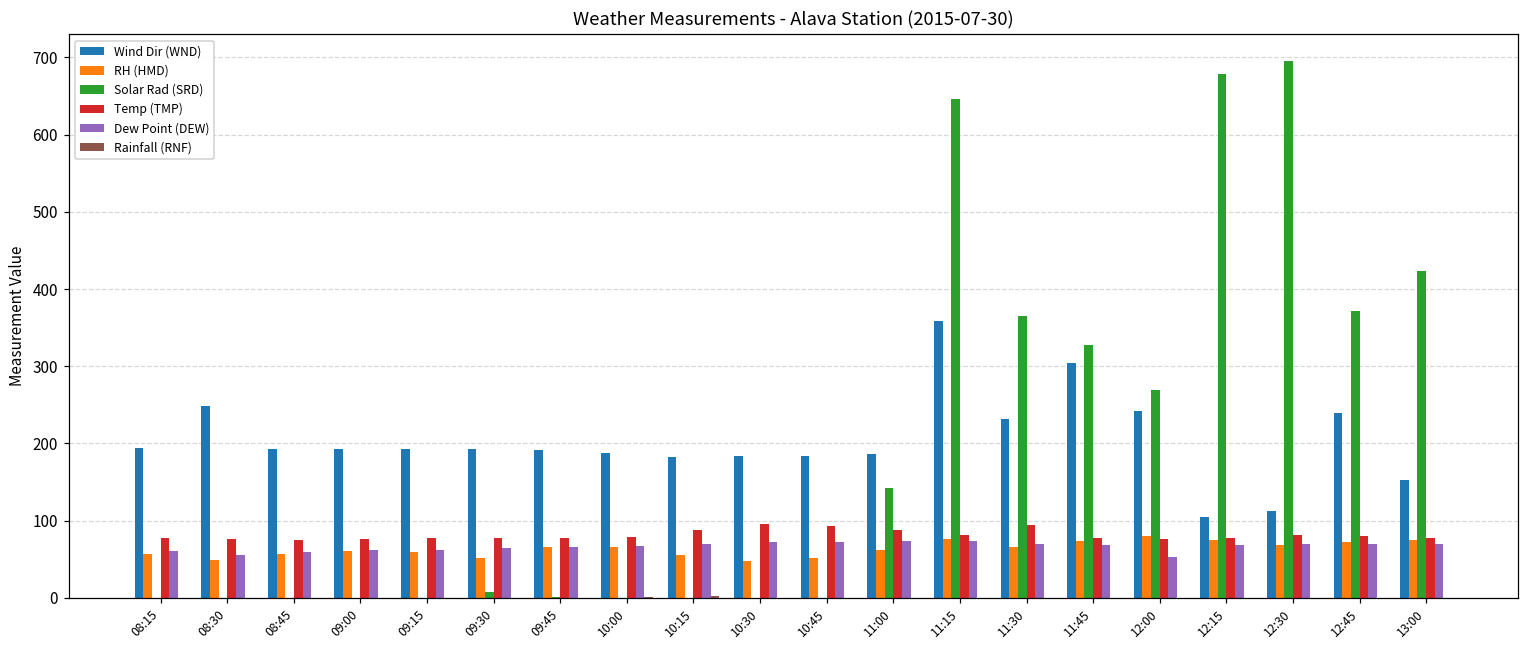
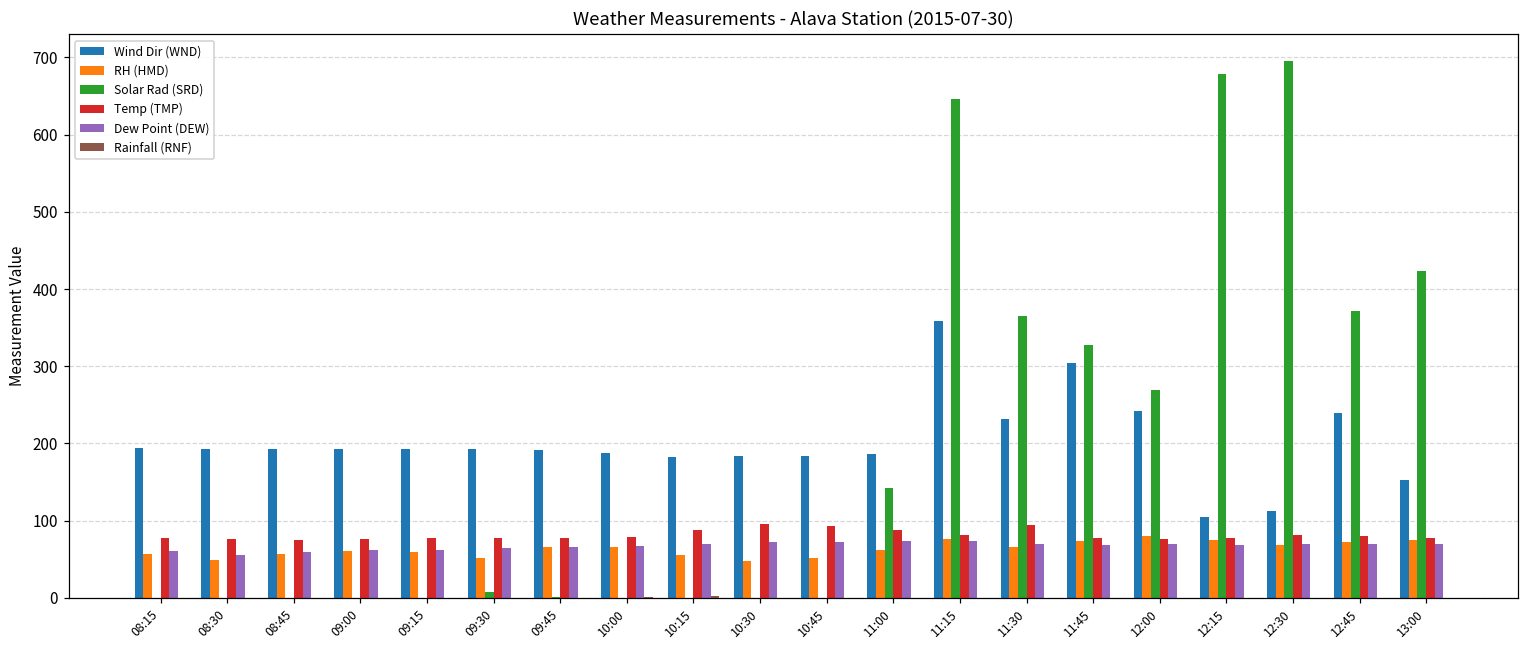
  {
    "Wind Dir (WND)": {
      "08:15": 190,
-     "08:30": 250,
+     "08:30": 190,
      "08:45": 190,
      "09:00": 190,
      "09:15": 190,
      "09:30": 190,
      "09:45": 190,
      "10:00": 190,
      "10:15": 180,
      "10:30": 180,
      "10:45": 180,
      "11:00": 190,
      "11:15": 360,
      "11:30": 230,
      "11:45": 300,
      "12:00": 240,
      "12:15": 110,
      "12:30": 110,
      "12:45": 240,
      "13:00": 150
    },
    "RH (HMD)": {
      "08:15": 60,
      "08:30": 50,
      "08:45": 60,
      "09:00": 60,
      "09:15": 60,
      "09:30": 50,
      "09:45": 70,
      "10:00": 70,
      "10:15": 60,
      "10:30": 50,
      "10:45": 50,
      "11:00": 60,
      "11:15": 80,
      "11:30": 70,
      "11:45": 70,
      "12:00": 80,
      "12:15": 80,
      "12:30": 70,
      "12:45": 70,
      "13:00": 80
    },
    "Solar Rad (SRD)": {
      "08:15": 0,
      "08:30": 0,
      "08:45": 0,
      "09:00": 0,
      "09:15": 0,
      "09:30": 10,
      "10:00": 0,
      "10:15": 0,
      "10:30": 0,
      "10:45": 0,
      "11:00": 140,
      "11:15": 650,
      "11:30": 370,
      "11:45": 330,
      "12:00": 270,
      "12:15": 680,
      "12:30": 700,
      "12:45": 370,
      "13:00": 420
    },
    "Temp (TMP)": {
      "08:15": 80,
      "08:30": 80,
      "08:45": 80,
      "09:00": 80,
      "09:15": 80,
      "09:30": 80,
      "09:45": 80,
      "10:00": 80,
      "10:15": 90,
      "10:30": 100,
      "10:45": 90,
      "11:00": 90,
      "11:15": 80,
      "11:30": 90,
      "11:45": 80,
      "12:00": 80,
      "12:15": 80,
      "12:30": 80,
      "12:45": 80,
      "13:00": 80
    },
    "Dew Point (DEW)": {
      "08:15": 60,
      "08:30": 60,
      "08:45": 60,
      "09:00": 60,
      "09:15": 60,
      "09:30": 70,
      "09:45": 70,
      "10:00": 70,
      "10:15": 70,
      "10:30": 70,
      "10:45": 70,
      "11:00": 70,
      "11:15": 70,
      "11:30": 70,
      "11:45": 70,
-     "12:00": 50,
+     "12:00": 70,
      "12:15": 70,
      "12:30": 70,
      "12:45": 70,
      "13:00": 70
    },
    "Rainfall (RNF)": {
      "08:15": 0,
      "09:00": 0,
      "09:15": 0,
      "09:30": 0,
      "10:45": 0,
      "11:15": 0,
      "11:45": 0,
      "12:00": 0,
      "12:15": 0,
      "12:30": 0,
      "12:45": 0,
      "13:00": 0
    }
  }
